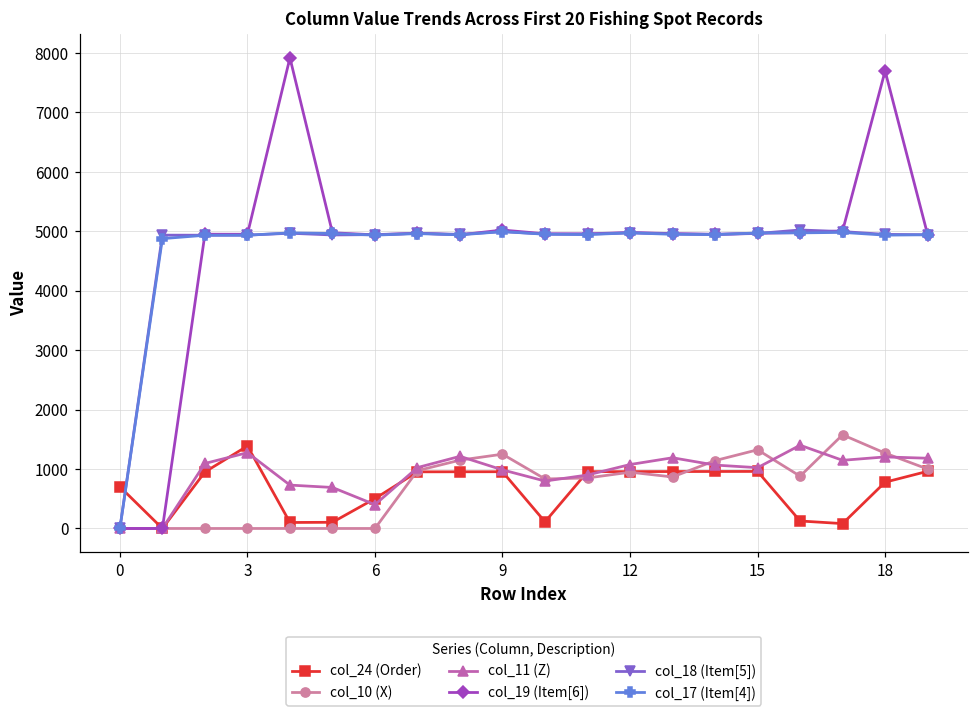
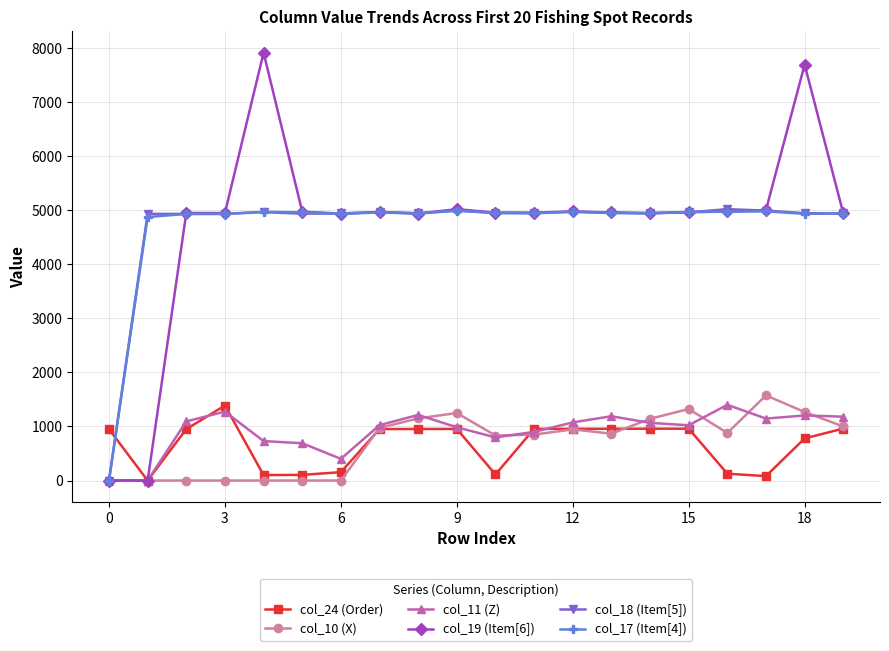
  {
    "col_24 (Order)": {
-     "0": 700,
+     "0": 1000,
      "3": 1400,
-     "6": 500,
+     "6": 200,
      "15": 1000,
      "18": 800
    }
  }
